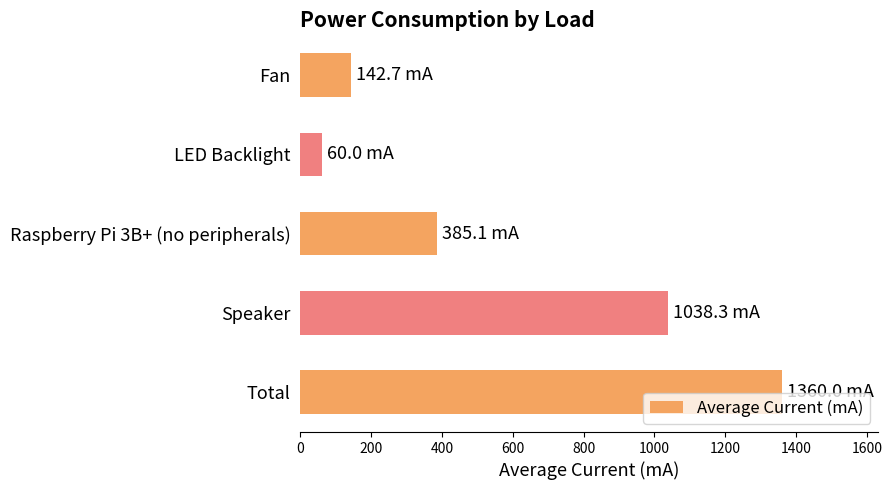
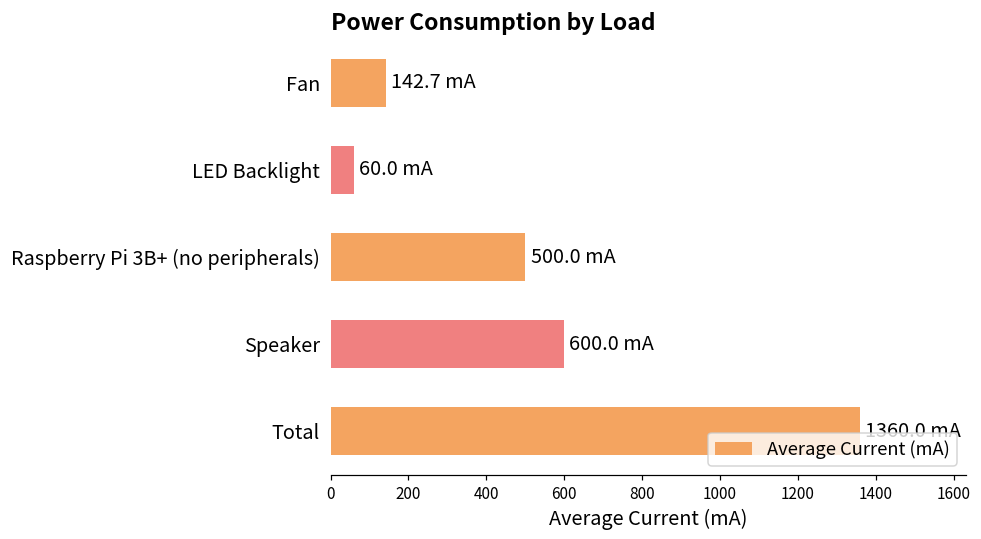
  {
    "Fan": 142.7,
    "LED Backlight": 60.0,
-   "Raspberry Pi 3B+ (no peripherals)": 385.1,
-   "Speaker": 1038.3
+   "Raspberry Pi 3B+ (no peripherals)": 500.0,
+   "Speaker": 600.0
  }
